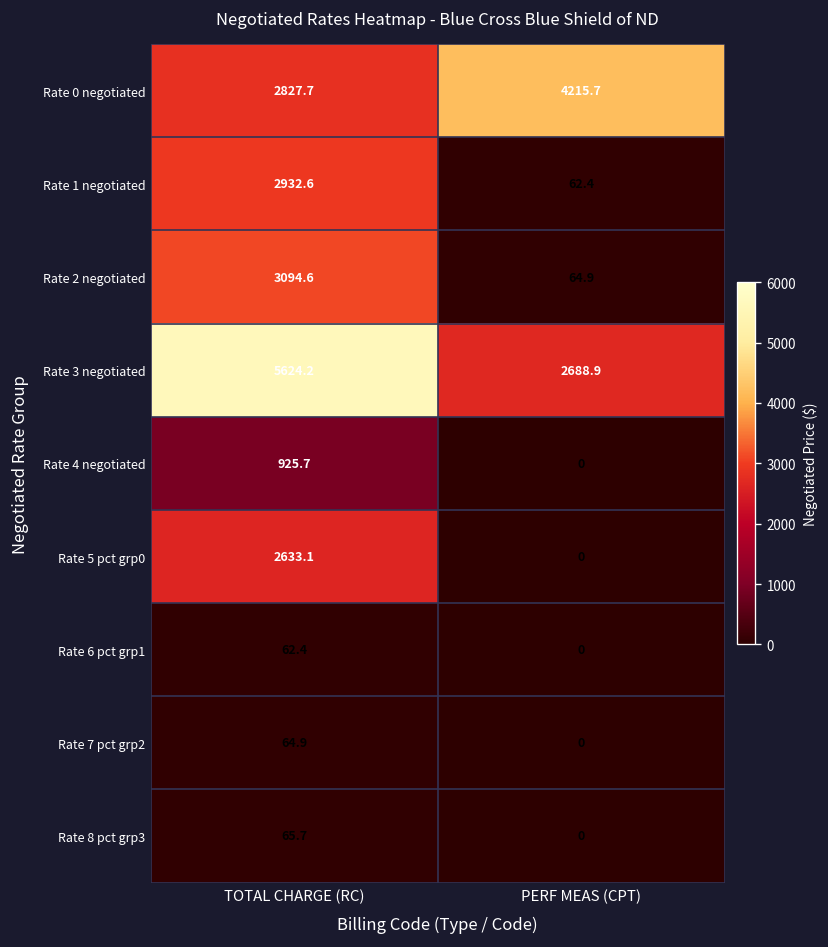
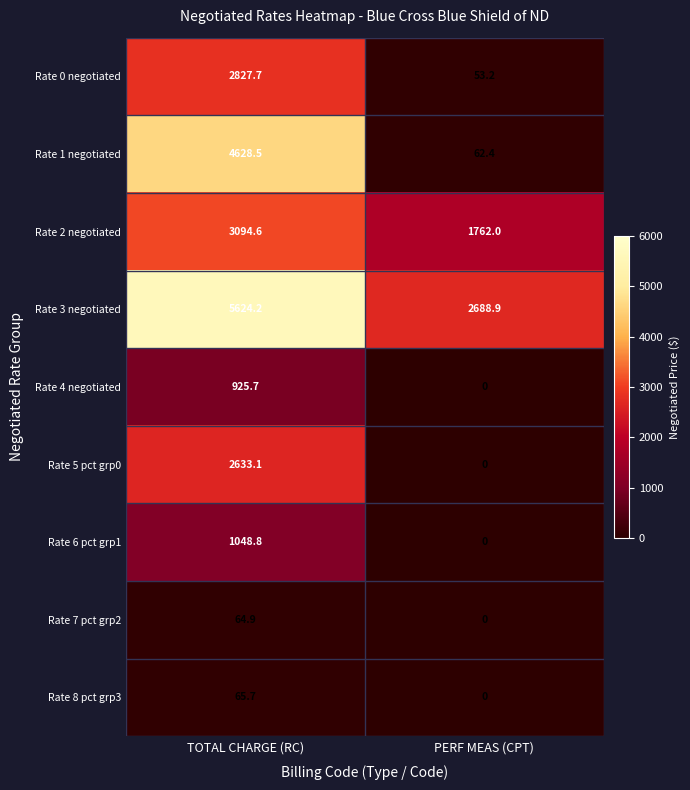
  {
    "Rate 0 negotiated": {
      "TOTAL CHARGE (RC)": 2827.7,
-     "PERF MEAS (CPT)": 4215.7
+     "PERF MEAS (CPT)": 53.2
    },
    "Rate 1 negotiated": {
-     "TOTAL CHARGE (RC)": 2932.6,
+     "TOTAL CHARGE (RC)": 4628.5,
      "PERF MEAS (CPT)": 62.4
    },
    "Rate 2 negotiated": {
      "TOTAL CHARGE (RC)": 3094.6,
-     "PERF MEAS (CPT)": 64.9
+     "PERF MEAS (CPT)": 1762.0
    },
    "Rate 3 negotiated": {
      "TOTAL CHARGE (RC)": 5624.2,
      "PERF MEAS (CPT)": 2688.9
    },
    "Rate 4 negotiated": {
      "TOTAL CHARGE (RC)": 925.7
    },
    "Rate 5 pct grp0": {
      "TOTAL CHARGE (RC)": 2633.1
    },
    "Rate 6 pct grp1": {
-     "TOTAL CHARGE (RC)": 62.4
+     "TOTAL CHARGE (RC)": 1048.8
    },
    "Rate 7 pct grp2": {
      "TOTAL CHARGE (RC)": 64.9
    },
    "Rate 8 pct grp3": {
      "TOTAL CHARGE (RC)": 65.7
    }
  }
